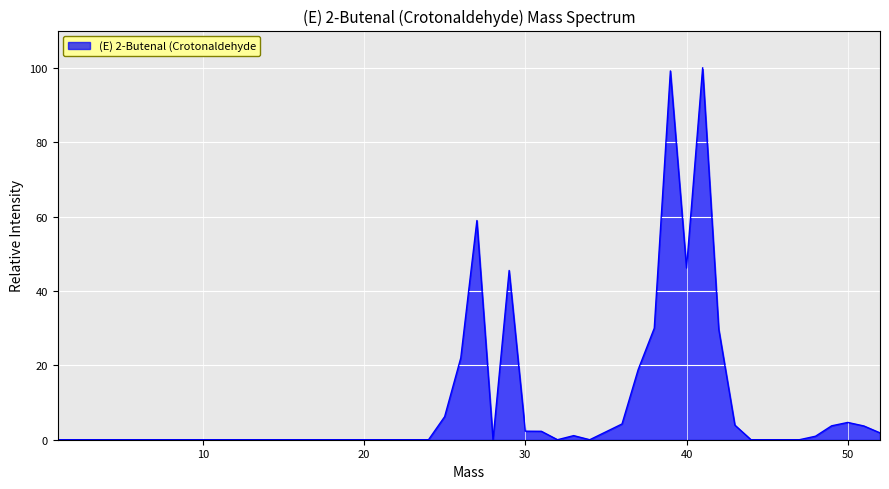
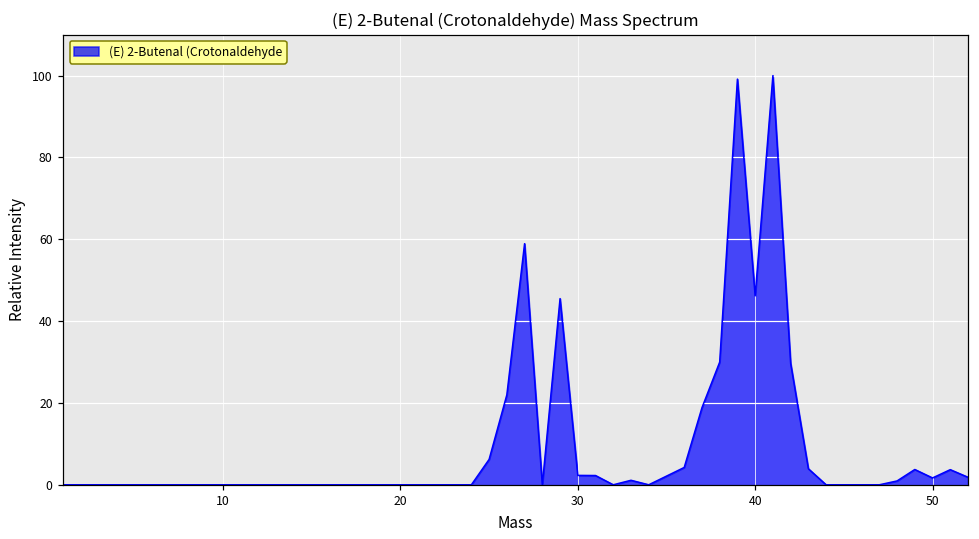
  {
    "20": 0,
    "30": 2,
    "40": 46,
-   "50": 5
+   "50": 2
  }
